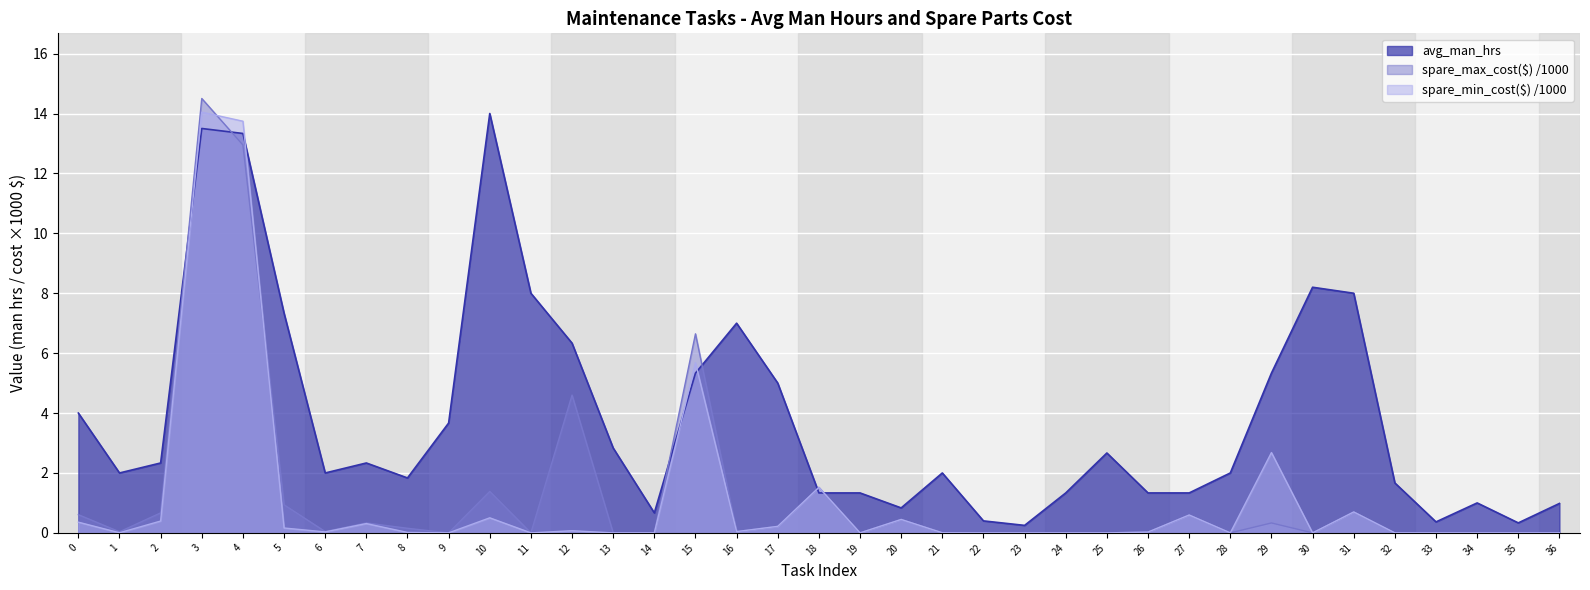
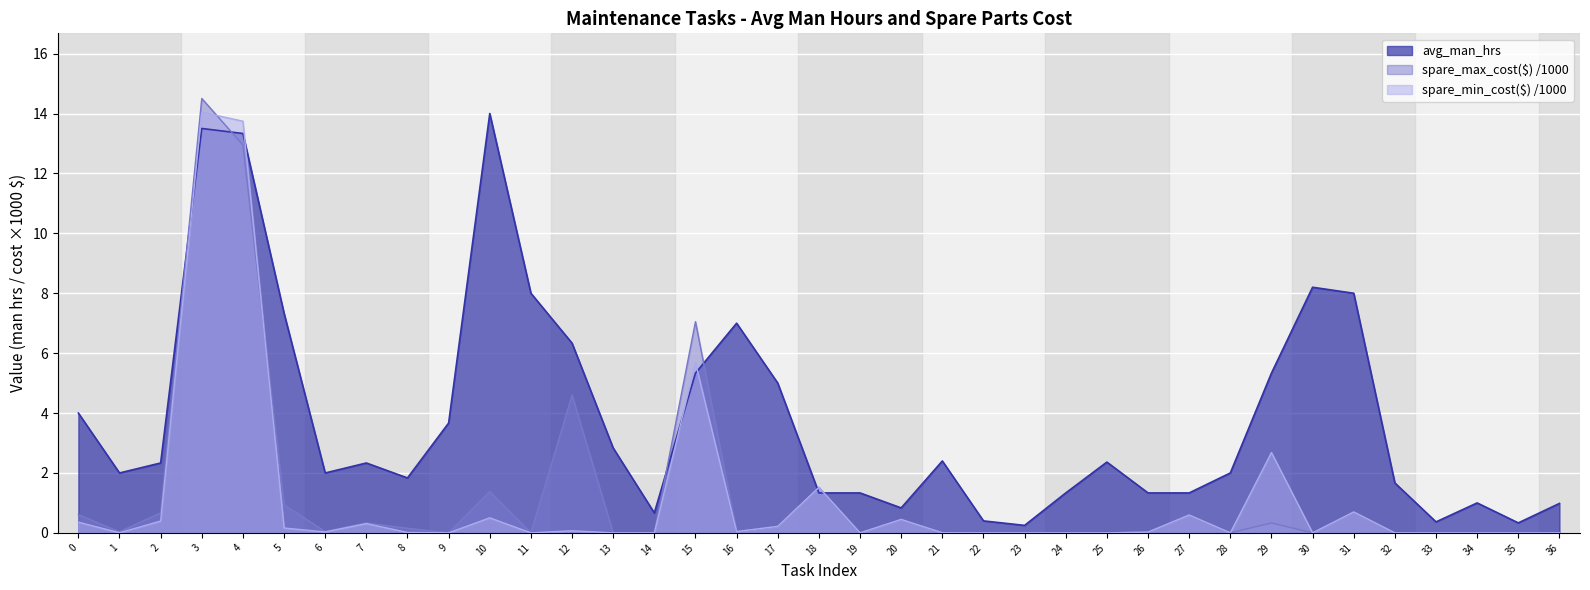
  {
    "avg_man_hrs": {
      "0": 4.0,
      "1": 2.0,
      "2": 2.3,
      "3": 13.5,
      "4": 13.3,
      "5": 7.3,
      "6": 2.0,
      "7": 2.3,
      "8": 1.8,
      "9": 3.7,
      "10": 14.0,
      "11": 8.0,
      "12": 6.3,
      "13": 2.8,
      "14": 0.7,
      "15": 5.3,
      "16": 7.0,
      "17": 5.0,
      "18": 1.3,
      "19": 1.3,
      "20": 0.8,
-     "21": 2.0,
+     "21": 2.4,
      "22": 0.4,
      "23": 0.3,
      "24": 1.3,
-     "25": 2.7,
+     "25": 2.4,
      "26": 1.3,
      "27": 1.3,
      "28": 2.0,
      "29": 5.3,
      "30": 8.2,
      "31": 8.0,
      "32": 1.7,
      "33": 0.4,
      "34": 1.0,
      "35": 0.3,
      "36": 1.0
    },
    "spare_max_cost($) /1000": {
      "0": 0.6,
      "2": 0.7,
      "3": 14.5,
      "4": 12.9,
      "5": 0.9,
      "8": 0.2,
      "10": 1.4,
      "12": 4.6,
-     "15": 6.6,
+     "15": 7.0,
      "29": 0.3
    },
    "spare_min_cost($) /1000": {
      "0": 0.4,
      "2": 0.4,
      "3": 14.0,
      "4": 13.7,
      "5": 0.2,
      "8": 0.0,
      "10": 0.5,
      "12": 0.1,
      "15": 5.7,
      "29": 2.7
    }
  }
